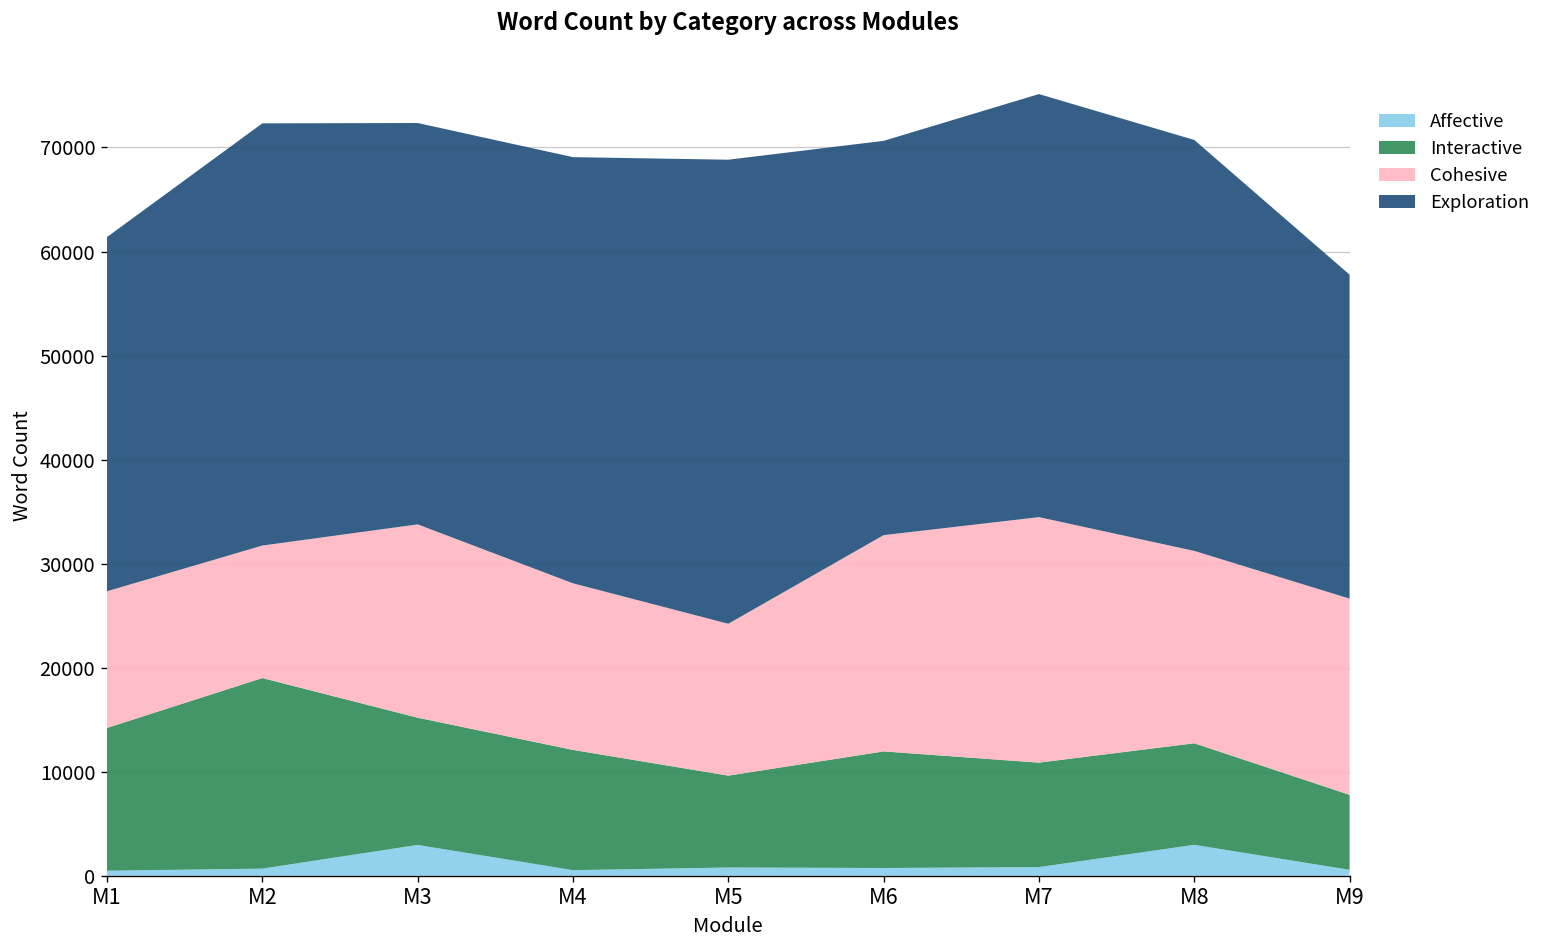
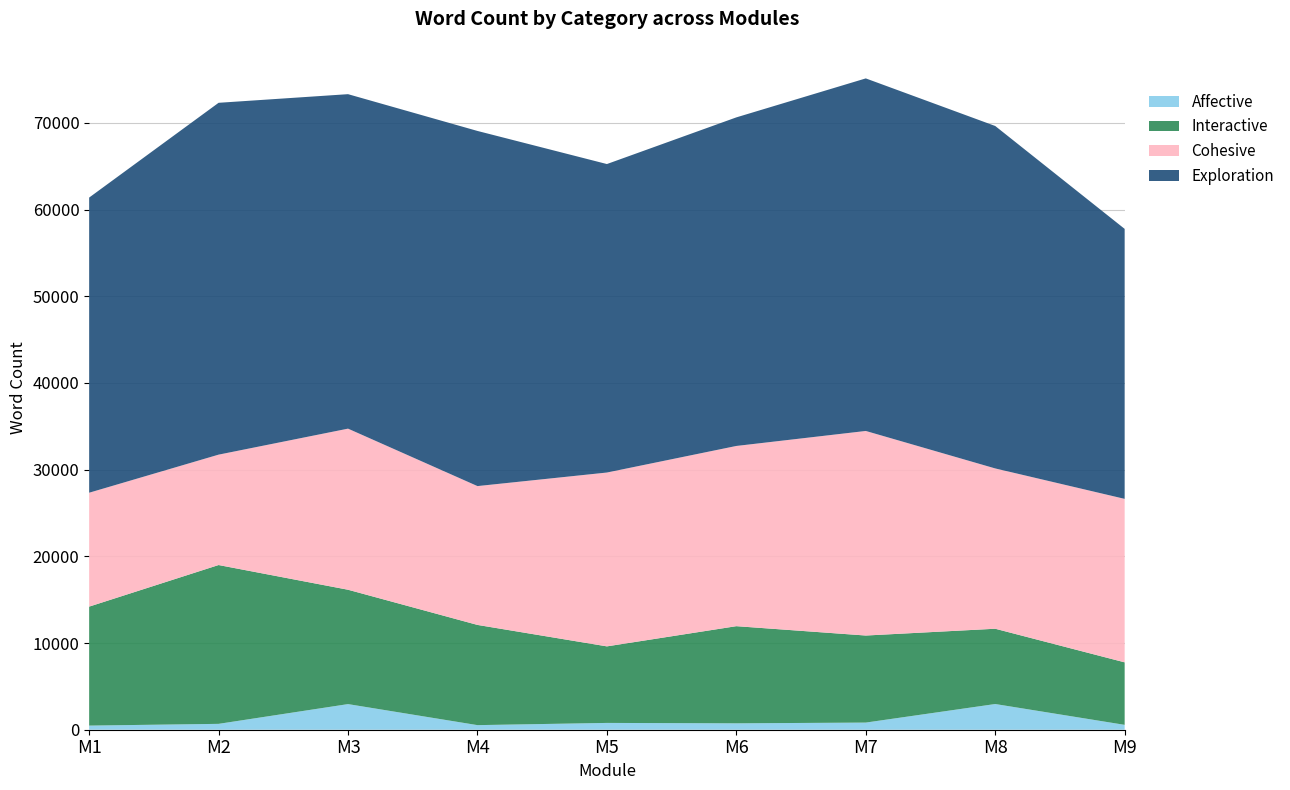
  {
    "Affective": {
      "M1": 0,
      "M2": 1000,
      "M3": 3000,
      "M4": 1000,
      "M5": 1000,
      "M6": 1000,
      "M7": 1000,
      "M8": 3000,
      "M9": 1000
    },
    "Interactive": {
      "M1": 14000,
      "M2": 18000,
-     "M3": 12000,
+     "M3": 13000,
      "M4": 12000,
      "M5": 9000,
      "M6": 11000,
      "M7": 10000,
-     "M8": 10000,
+     "M8": 9000,
      "M9": 7000
    },
    "Cohesive": {
      "M1": 13000,
      "M2": 13000,
      "M3": 19000,
      "M4": 16000,
-     "M5": 15000,
+     "M5": 20000,
      "M6": 21000,
      "M7": 24000,
      "M8": 18000,
      "M9": 19000
    },
    "Exploration": {
      "M1": 34000,
      "M2": 41000,
      "M3": 39000,
      "M4": 41000,
-     "M5": 45000,
+     "M5": 36000,
      "M6": 38000,
      "M7": 41000,
      "M8": 40000,
      "M9": 31000
    }
  }
